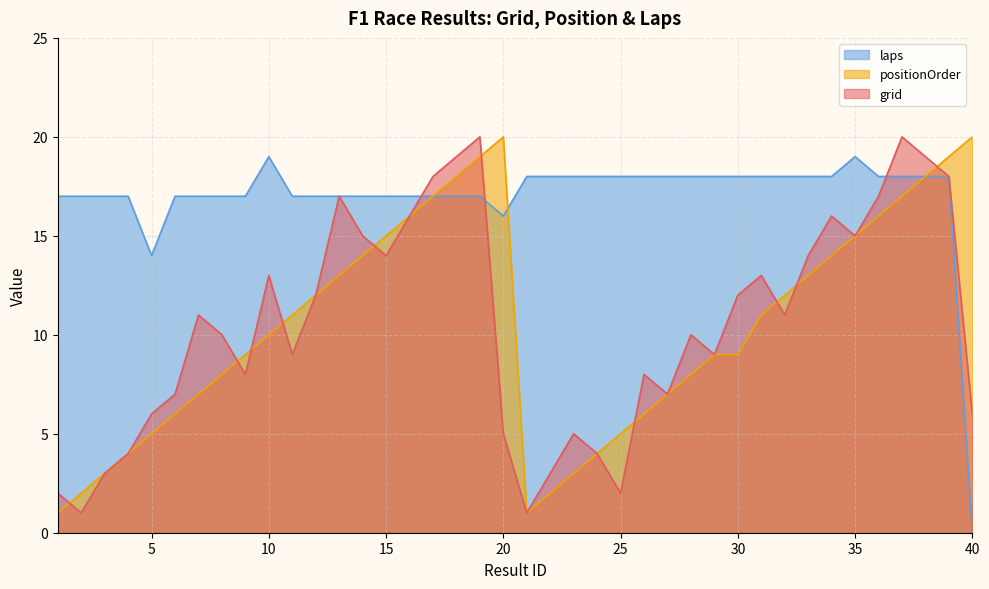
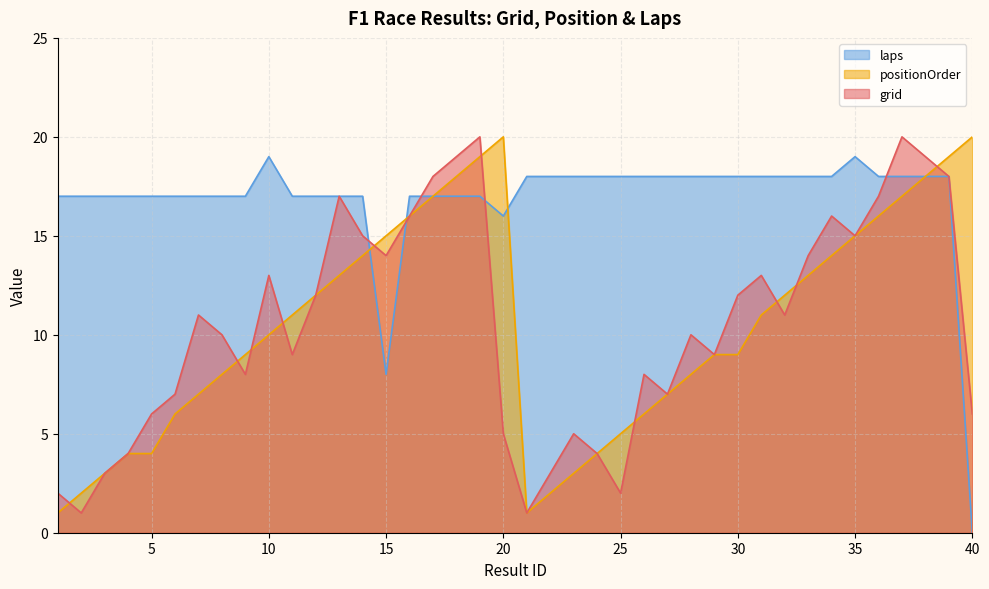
  {
    "laps": {
-     "5": 14,
+     "5": 17,
      "10": 19,
-     "15": 17,
+     "15": 8,
      "20": 16,
      "25": 18,
      "30": 18,
      "35": 19,
      "40": 0
    },
    "positionOrder": {
-     "5": 5,
+     "5": 4,
      "10": 10,
      "15": 15,
      "20": 20,
      "25": 5,
      "30": 9,
      "40": 20
    },
    "grid": {
      "5": 6,
      "10": 13,
      "15": 14,
      "20": 5,
      "25": 2,
      "30": 12,
      "40": 6
    }
  }
